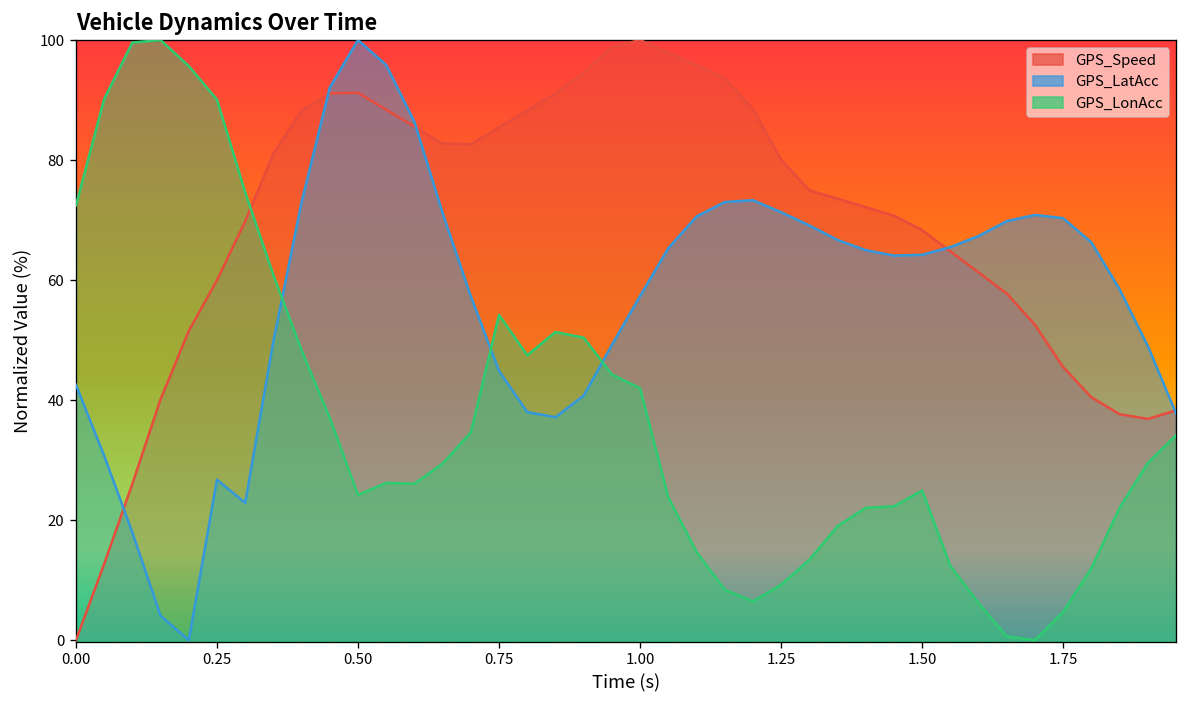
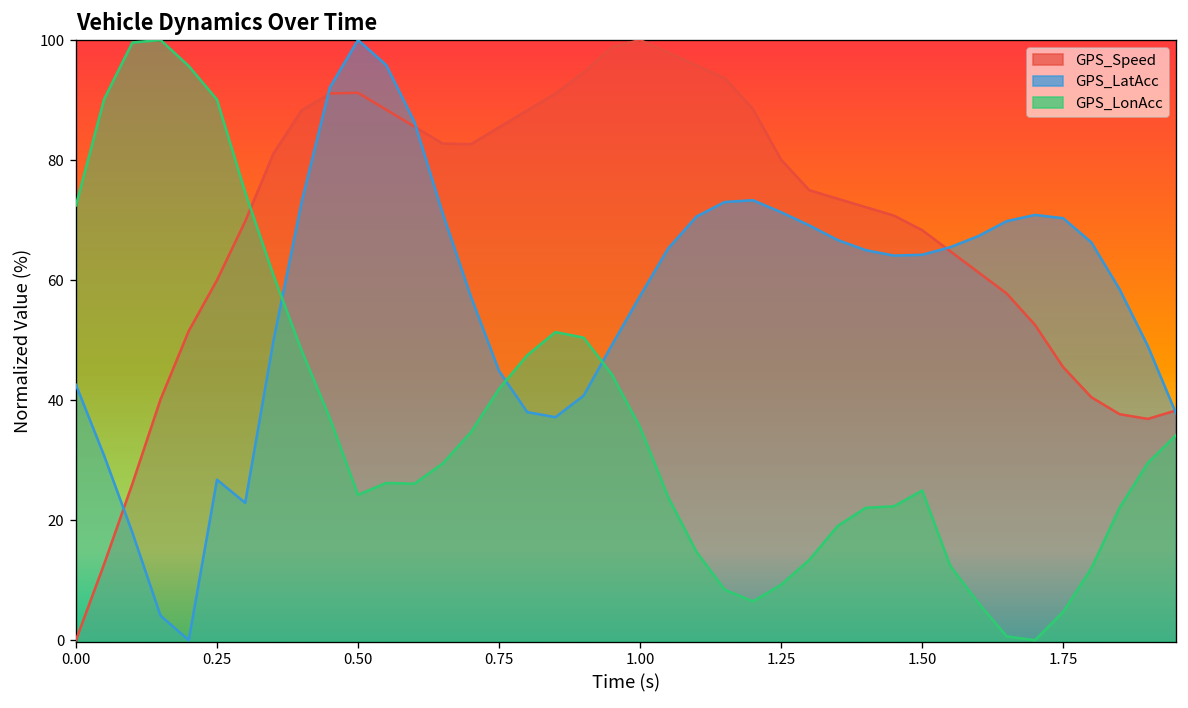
  {
    "GPS_Speed": {
      "0.00": 0,
      "0.25": 60,
      "0.50": 91,
      "0.75": 85,
      "1.00": 100,
      "1.25": 80,
      "1.50": 68,
      "1.75": 45
    },
    "GPS_LatAcc": {
      "0.00": 43,
      "0.25": 27,
      "0.50": 100,
      "0.75": 45,
      "1.00": 57,
      "1.25": 71,
      "1.50": 64,
      "1.75": 70
    },
    "GPS_LonAcc": {
      "0.00": 72,
      "0.25": 90,
      "0.50": 24,
-     "0.75": 54,
-     "1.00": 42,
+     "0.75": 42,
+     "1.00": 35,
      "1.25": 9,
      "1.50": 25,
      "1.75": 5
    }
  }
